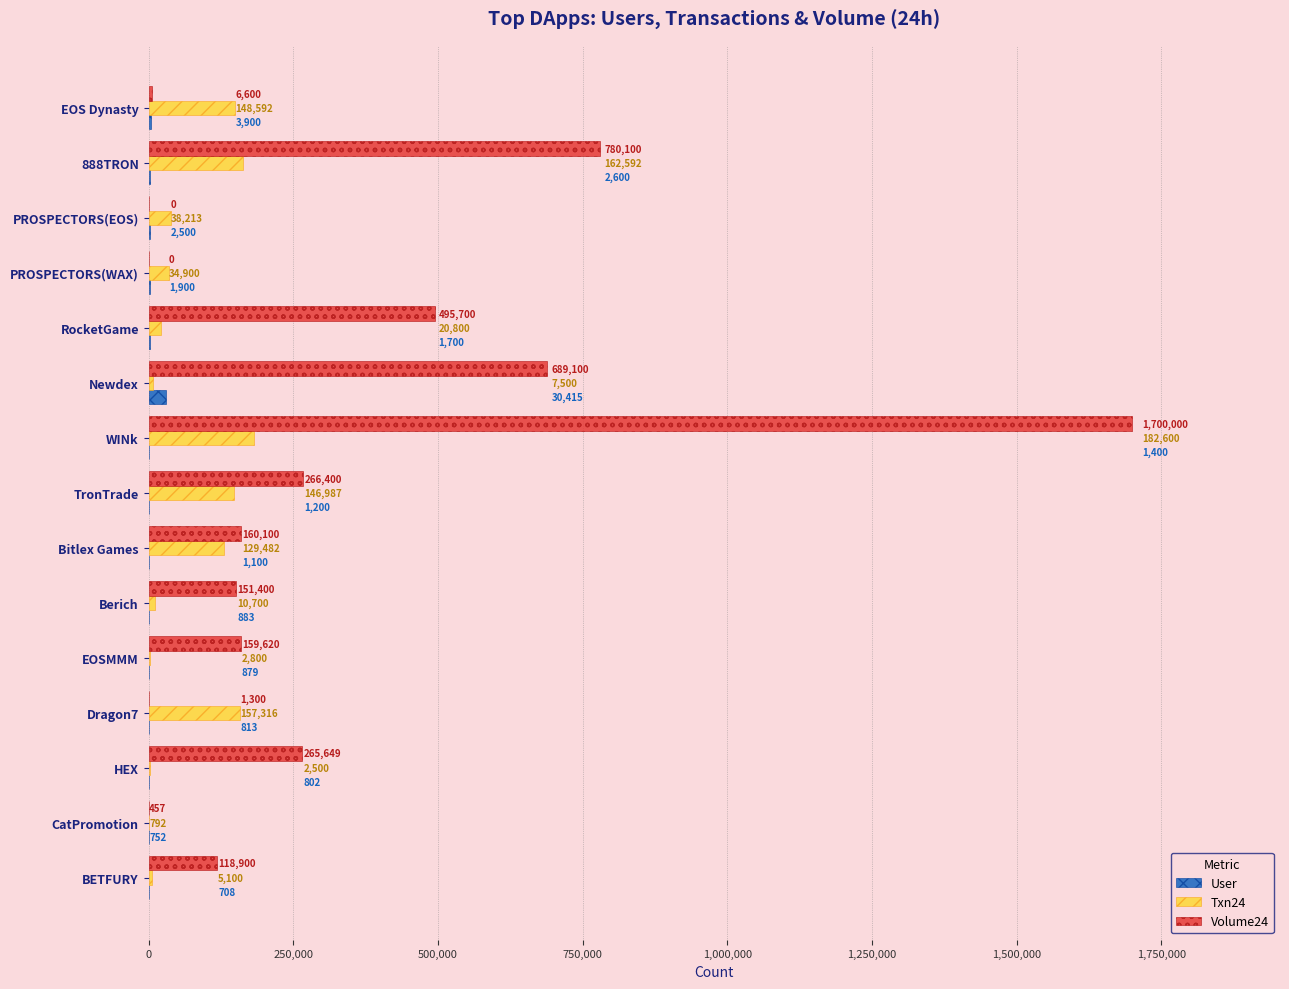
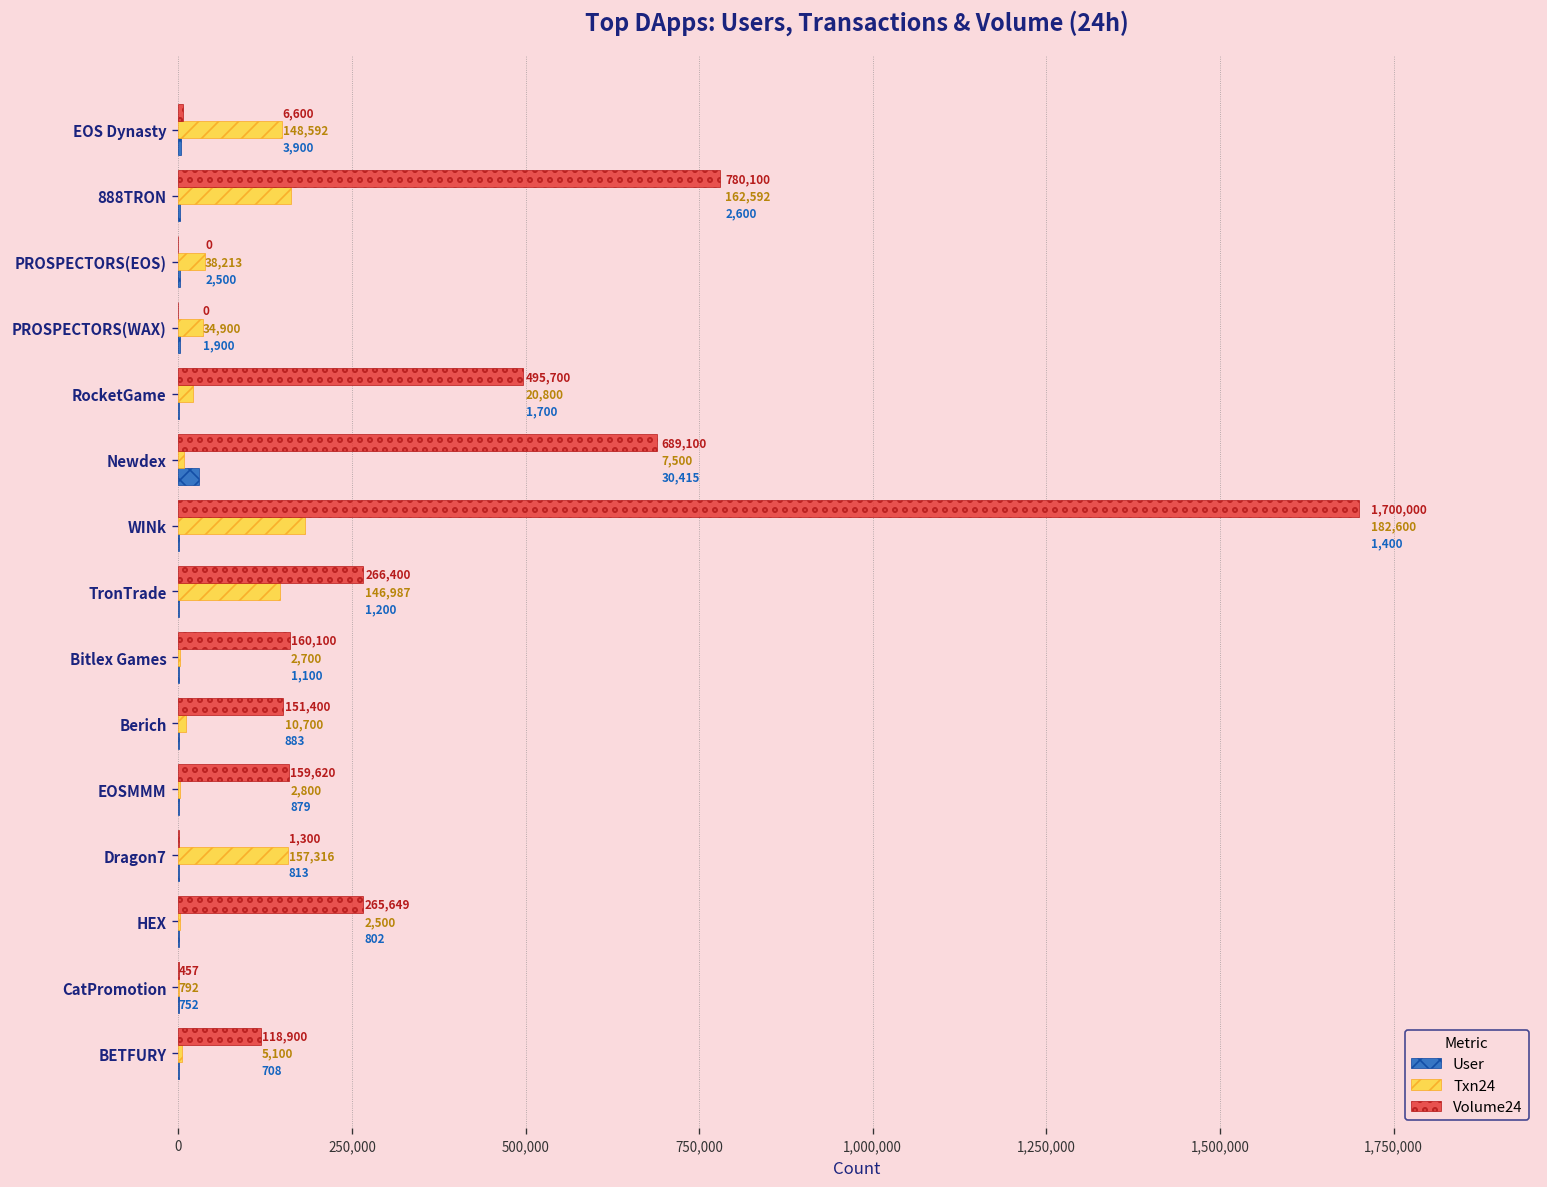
  {
    "User": {
      "PROSPECTORS(EOS)": "2,500",
      "PROSPECTORS(WAX)": "1,900",
      "CatPromotion": "752"
    },
    "Txn24": {
      "EOS Dynasty": "148,592",
      "PROSPECTORS(WAX)": "34,900",
-     "Bitlex Games": "129,482",
+     "Bitlex Games": "2,700",
      "CatPromotion": "792"
    },
    "Volume24": {
      "888TRON": "780,100",
      "PROSPECTORS(EOS)": "0",
      "PROSPECTORS(WAX)": "0",
      "RocketGame": "495,700",
      "Newdex": "689,100",
      "WINk": "1,700,000",
      "TronTrade": "266,400",
      "Bitlex Games": "160,100",
      "Berich": "151,400",
      "CatPromotion": "457",
      "BETFURY": "118,900"
    }
  }
